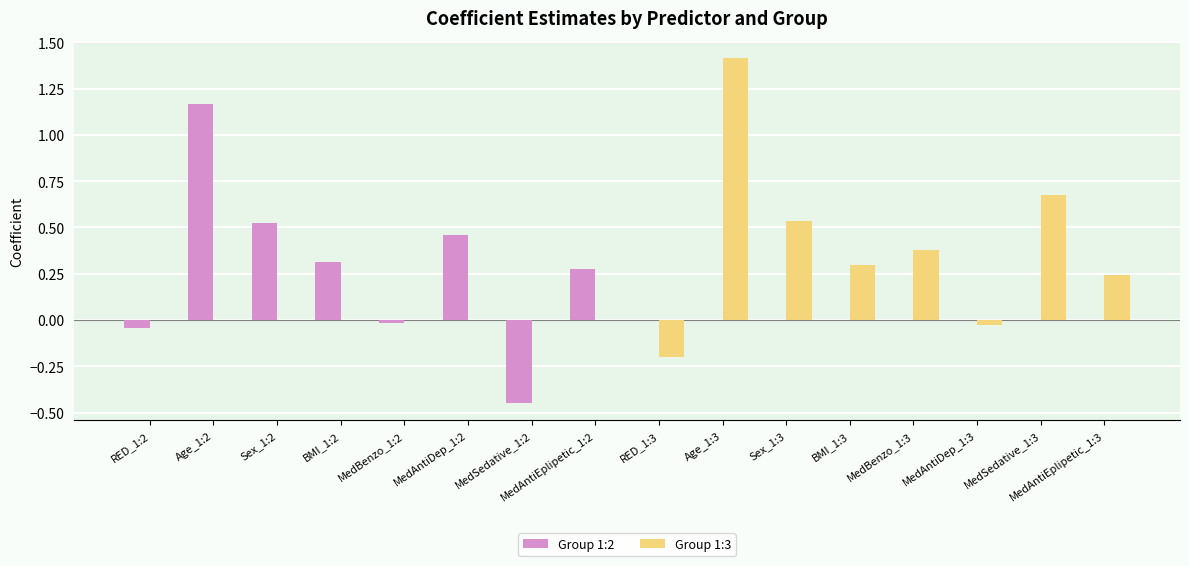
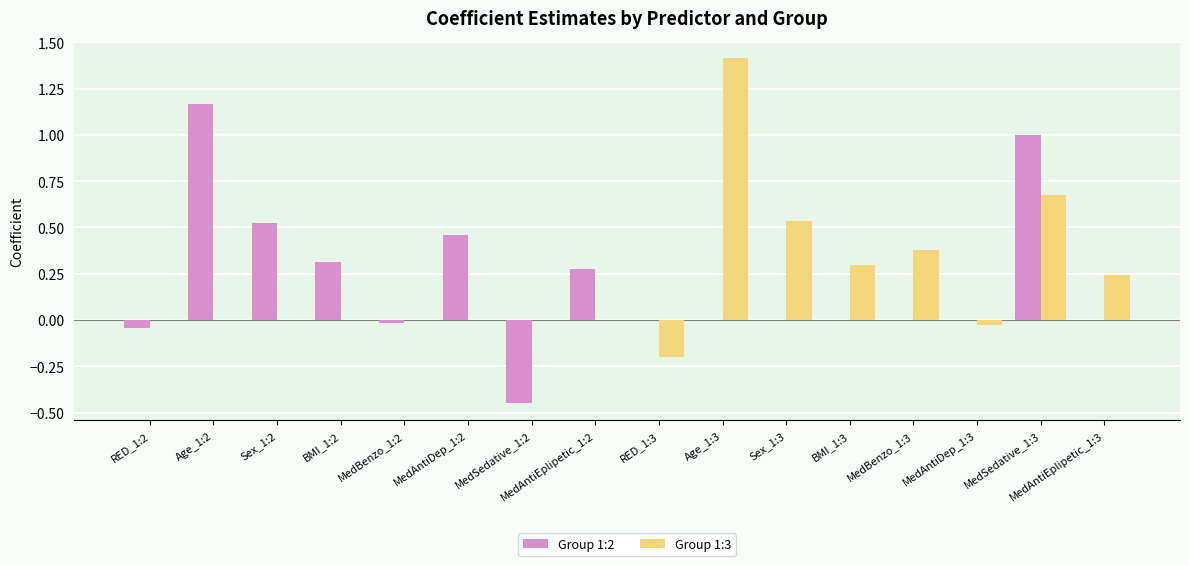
  {
    "Group 1:2": {
      "RED_1:2": -0.04,
      "Age_1:2": 1.17,
      "Sex_1:2": 0.52,
      "BMI_1:2": 0.31,
      "MedBenzo_1:2": -0.02,
      "MedAntiDep_1:2": 0.46,
      "MedSedative_1:2": -0.45,
      "MedAntiEplipetic_1:2": 0.27,
      "RED_1:3": 0,
      "Age_1:3": 0,
      "Sex_1:3": 0,
      "BMI_1:3": 0,
      "MedBenzo_1:3": 0,
      "MedAntiDep_1:3": 0,
-     "MedSedative_1:3": 0,
+     "MedSedative_1:3": 1,
      "MedAntiEplipetic_1:3": 0
    },
    "Group 1:3": {
      "RED_1:2": 0,
      "Age_1:2": 0,
      "Sex_1:2": 0,
      "BMI_1:2": 0,
      "MedBenzo_1:2": 0,
      "MedAntiDep_1:2": 0,
      "MedSedative_1:2": 0,
      "MedAntiEplipetic_1:2": 0,
      "RED_1:3": -0.20,
      "Age_1:3": 1.42,
      "Sex_1:3": 0.54,
      "BMI_1:3": 0.30,
      "MedBenzo_1:3": 0.38,
      "MedAntiDep_1:3": -0.03,
      "MedSedative_1:3": 0.68,
      "MedAntiEplipetic_1:3": 0.24
    }
  }
